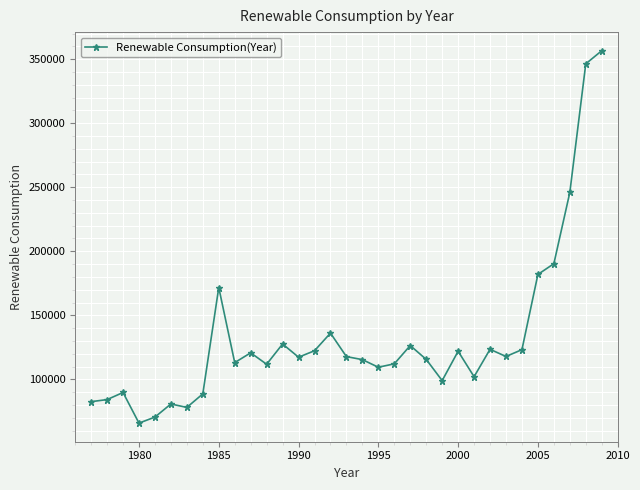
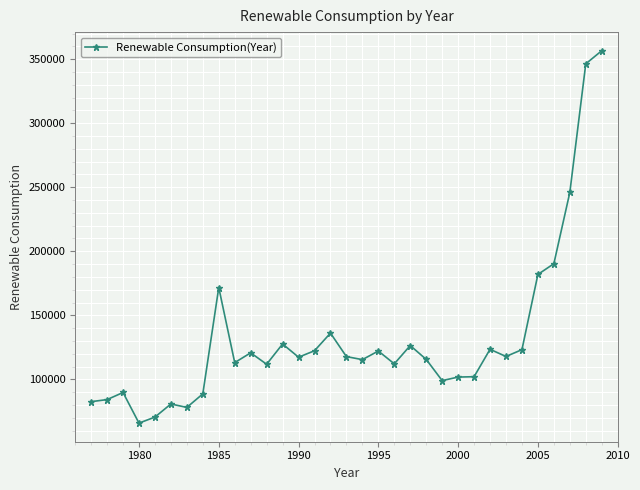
  {
    "1980": 66000,
    "1985": 172000,
    "1990": 117000,
-   "1995": 109000,
-   "2000": 122000,
+   "1995": 122000,
+   "2000": 102000,
    "2005": 182000
  }
